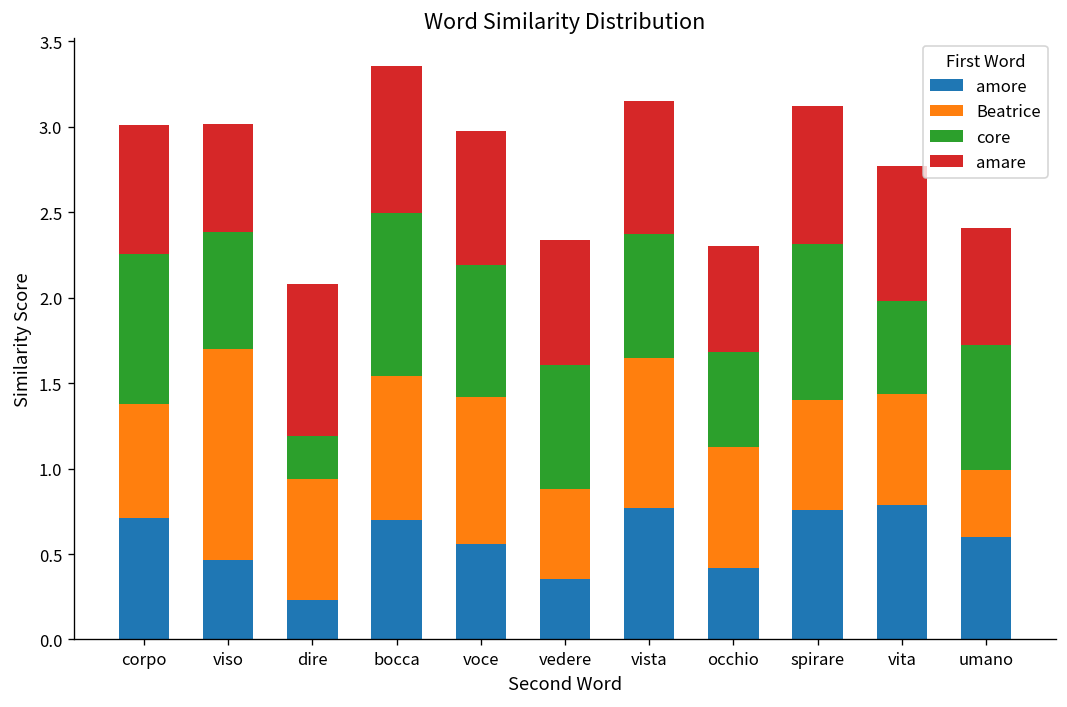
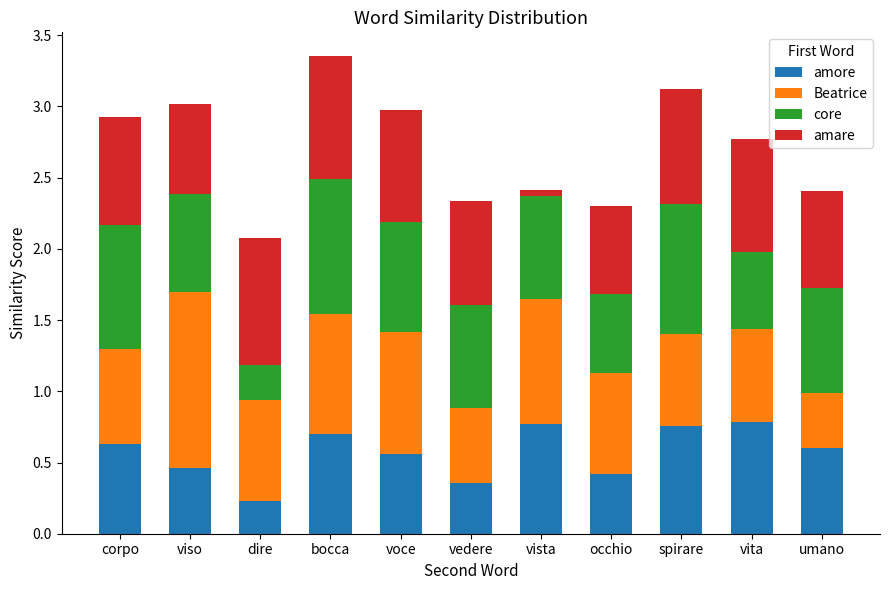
  {
    "amore": {
-     "corpo": 0.71,
+     "corpo": 0.63,
      "viso": 0.46,
      "dire": 0.23,
      "bocca": 0.70,
      "voce": 0.56,
      "vedere": 0.36,
      "vista": 0.77,
      "occhio": 0.42,
      "spirare": 0.76,
      "vita": 0.79,
      "umano": 0.60
    },
    "Beatrice": {
      "corpo": 0.67,
      "viso": 1.23,
      "dire": 0.71,
      "bocca": 0.85,
      "voce": 0.86,
      "vedere": 0.53,
      "vista": 0.88,
      "occhio": 0.71,
      "spirare": 0.65,
      "vita": 0.65,
      "umano": 0.39
    },
    "core": {
      "corpo": 0.88,
      "viso": 0.69,
      "dire": 0.25,
      "bocca": 0.95,
      "voce": 0.77,
      "vedere": 0.72,
      "vista": 0.73,
      "occhio": 0.56,
      "spirare": 0.91,
      "vita": 0.54,
      "umano": 0.73
    },
    "amare": {
      "corpo": 0.75,
      "viso": 0.63,
      "dire": 0.89,
      "bocca": 0.86,
      "voce": 0.78,
      "vedere": 0.73,
-     "vista": 0.78,
+     "vista": 0.04,
      "occhio": 0.62,
      "spirare": 0.81,
      "vita": 0.79,
      "umano": 0.68
    }
  }
